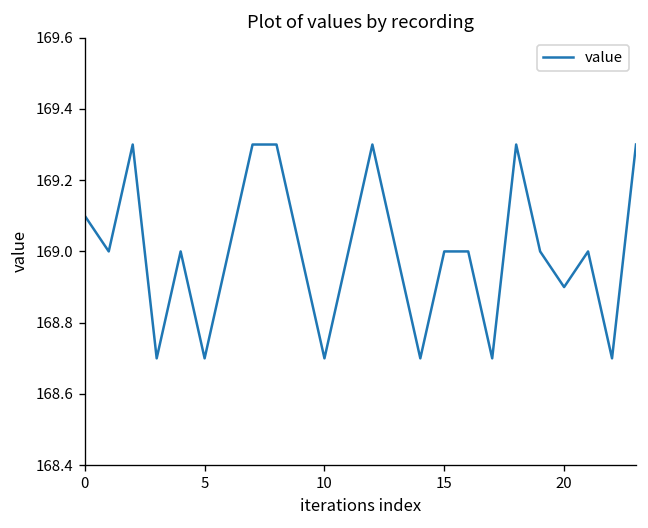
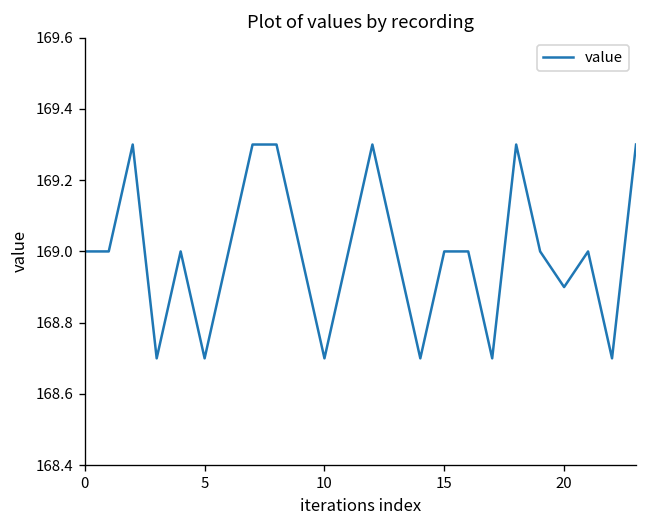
  {
-   "0": 169.1,
+   "0": 169.0,
    "5": 168.7,
    "10": 168.7,
    "15": 169.0,
    "20": 168.9
  }
